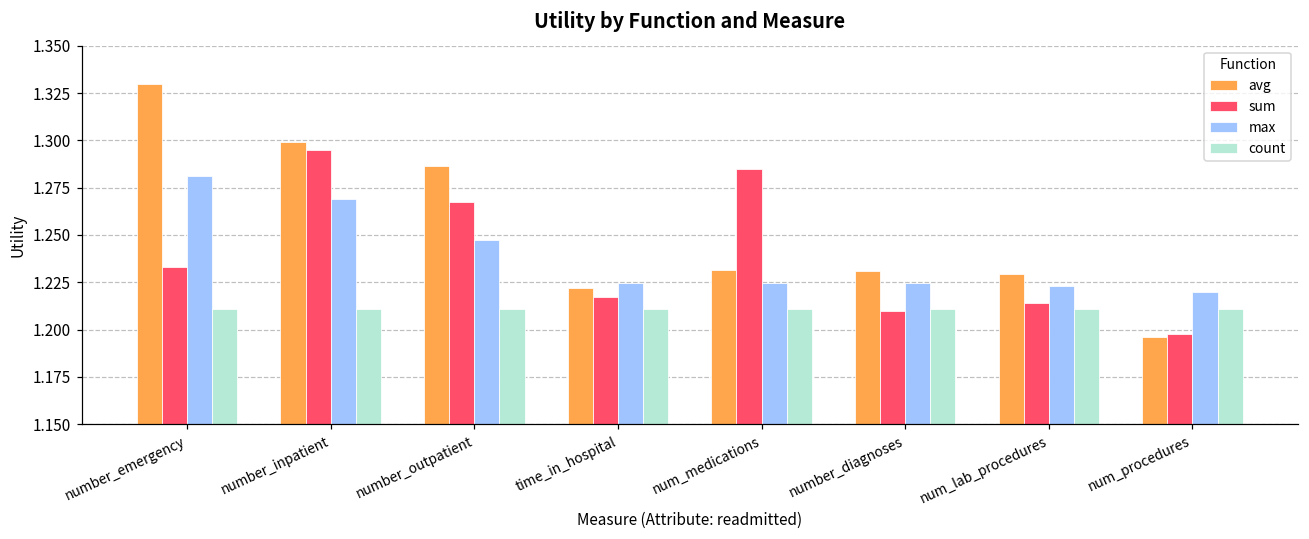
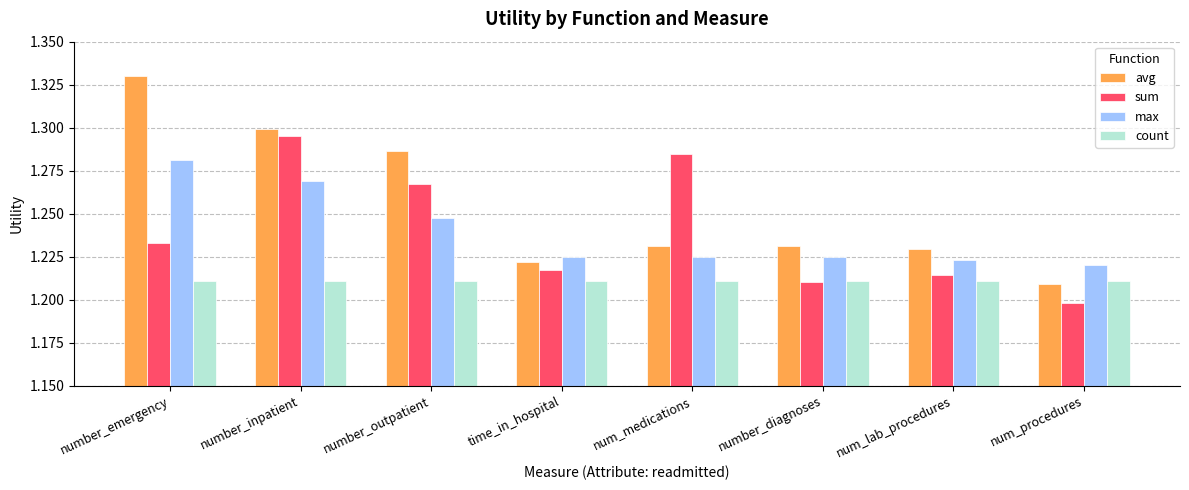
  {
    "avg": {
      "number_emergency": 1.330,
      "number_inpatient": 1.299,
      "number_outpatient": 1.287,
      "time_in_hospital": 1.222,
      "num_medications": 1.231,
      "number_diagnoses": 1.231,
      "num_lab_procedures": 1.229,
-     "num_procedures": 1.196
+     "num_procedures": 1.209
    },
    "sum": {
      "number_emergency": 1.233,
      "number_inpatient": 1.295,
      "number_outpatient": 1.267,
      "time_in_hospital": 1.217,
      "num_medications": 1.285,
      "number_diagnoses": 1.210,
      "num_lab_procedures": 1.214,
      "num_procedures": 1.198
    }
  }
